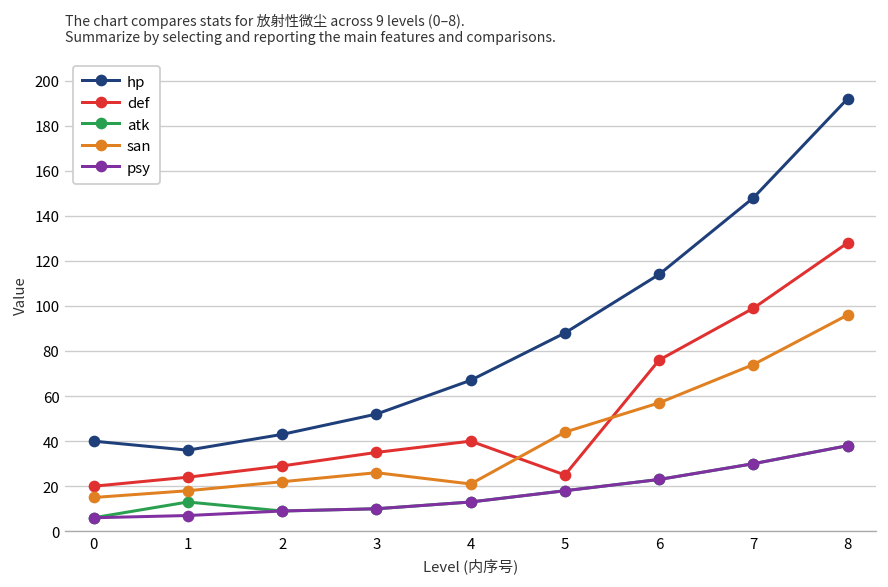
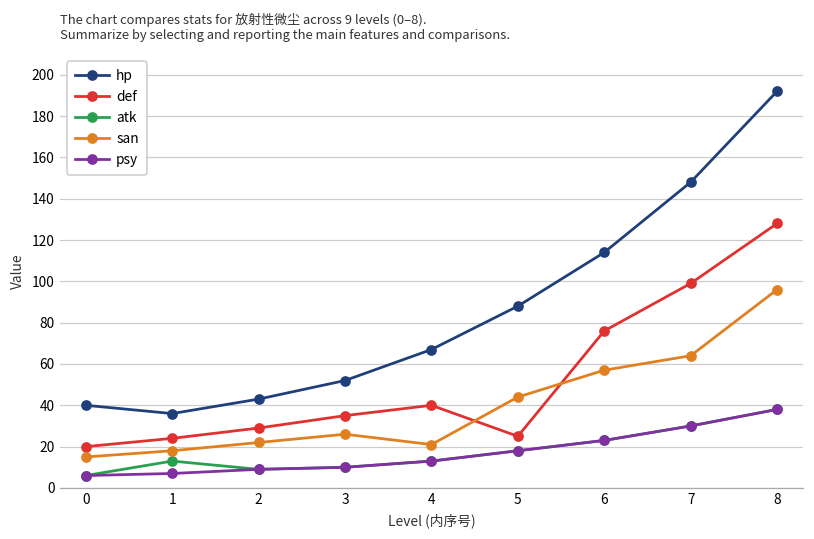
  {
    "hp": {
      "0": 40,
      "1": 36,
      "2": 43,
      "3": 52,
      "4": 67,
      "5": 88,
      "6": 114,
      "7": 148,
      "8": 192
    },
    "def": {
      "0": 20,
      "1": 24,
      "2": 29,
      "3": 35,
      "4": 40,
      "5": 25,
      "6": 76,
      "7": 99,
      "8": 128
    },
    "atk": {
      "1": 13
    },
    "san": {
      "0": 15,
      "1": 18,
      "2": 22,
      "3": 26,
      "4": 21,
      "5": 44,
      "6": 57,
-     "7": 74,
+     "7": 64,
      "8": 96
    },
    "psy": {
      "1": 7
    }
  }
